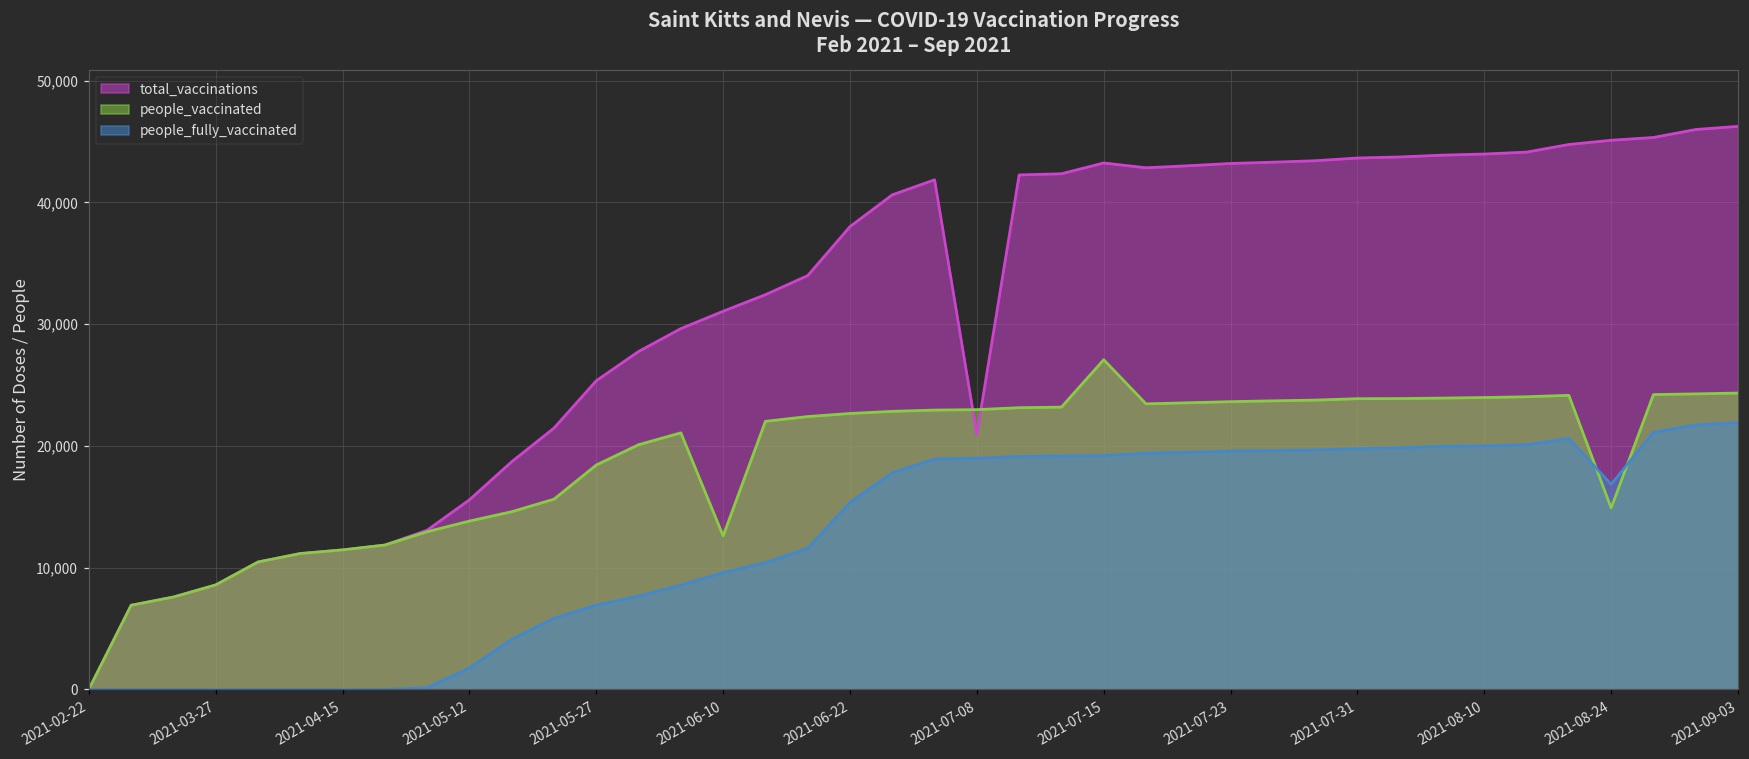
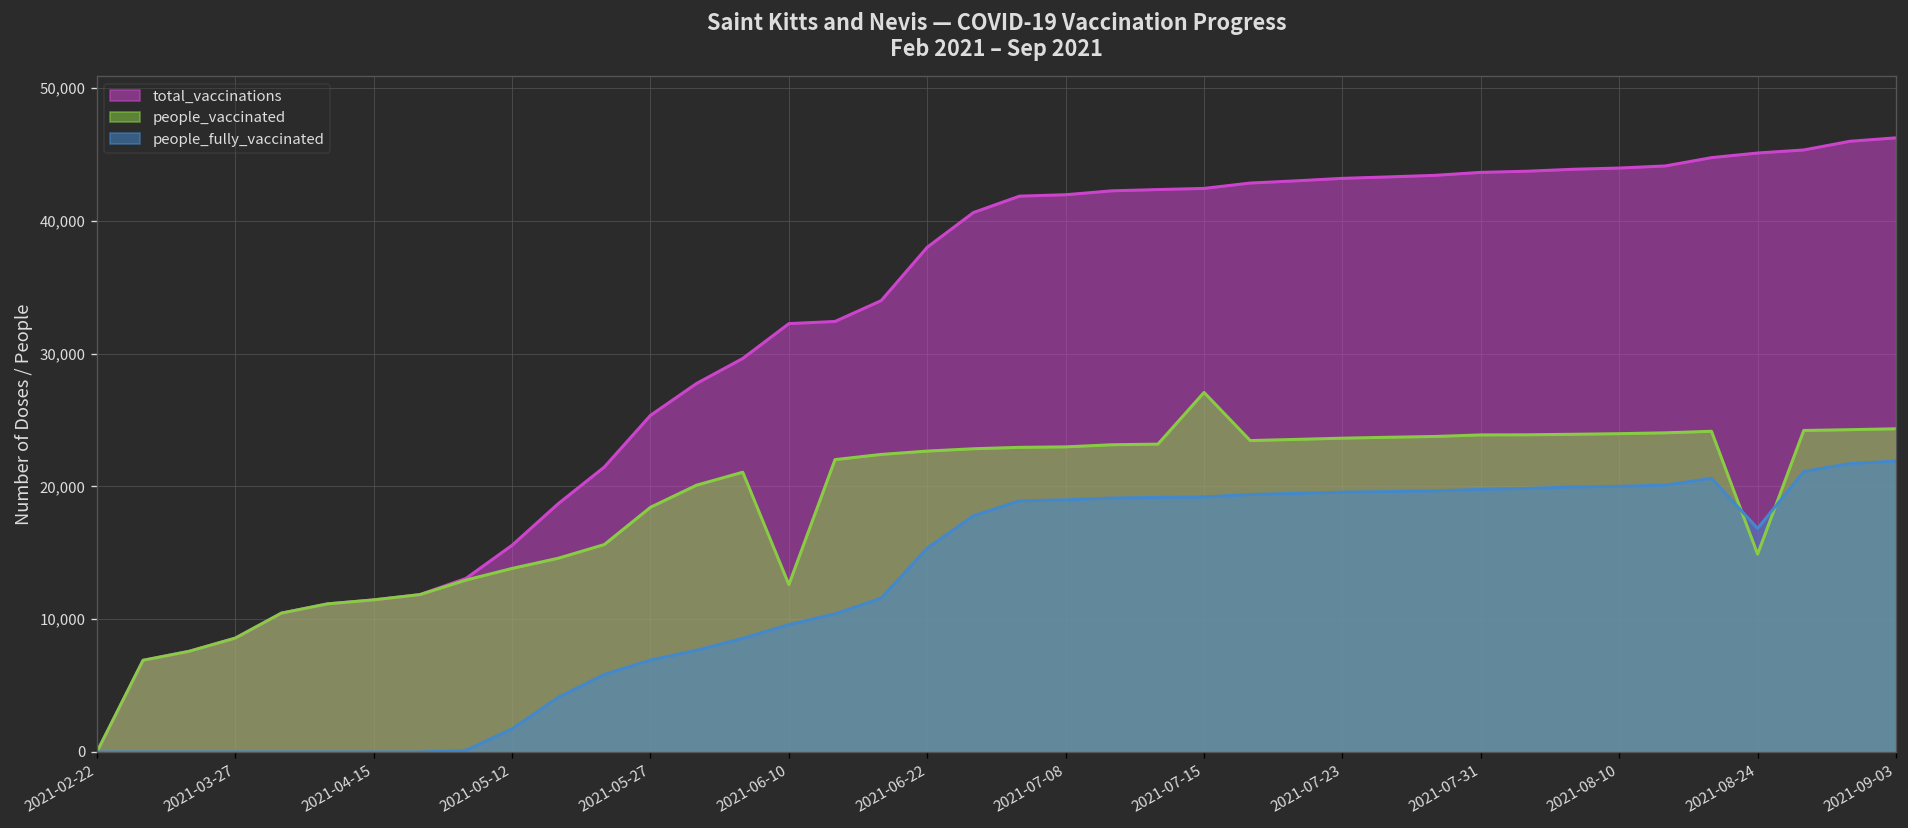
  {
    "total_vaccinations": {
      "2021-05-12": "15,600",
      "2021-05-27": "25,300",
-     "2021-06-10": "31,100",
+     "2021-06-10": "32,300",
      "2021-06-22": "38,000",
-     "2021-07-08": "20,900",
-     "2021-07-15": "43,200",
+     "2021-07-08": "42,000",
+     "2021-07-15": "42,400",
      "2021-07-23": "43,200",
      "2021-07-31": "43,600",
      "2021-08-10": "44,000",
      "2021-08-24": "45,100",
      "2021-09-03": "46,200"
    },
    "people_vaccinated": {
      "2021-05-12": "13,800",
      "2021-05-27": "18,400",
      "2021-06-10": "12,600",
      "2021-06-22": "22,700",
      "2021-07-08": "23,000",
      "2021-07-15": "27,100",
      "2021-07-23": "23,600",
      "2021-07-31": "23,900",
      "2021-08-10": "24,000",
      "2021-08-24": "14,900",
      "2021-09-03": "24,300"
    },
    "people_fully_vaccinated": {
      "2021-03-27": "0",
      "2021-04-15": "0",
      "2021-05-12": "1,700",
      "2021-05-27": "6,900",
      "2021-06-10": "9,600",
      "2021-06-22": "15,400",
      "2021-07-08": "19,000",
      "2021-07-15": "19,200",
      "2021-07-23": "19,600",
      "2021-07-31": "19,800",
      "2021-08-10": "20,000",
      "2021-08-24": "16,800",
      "2021-09-03": "21,900"
    }
  }
